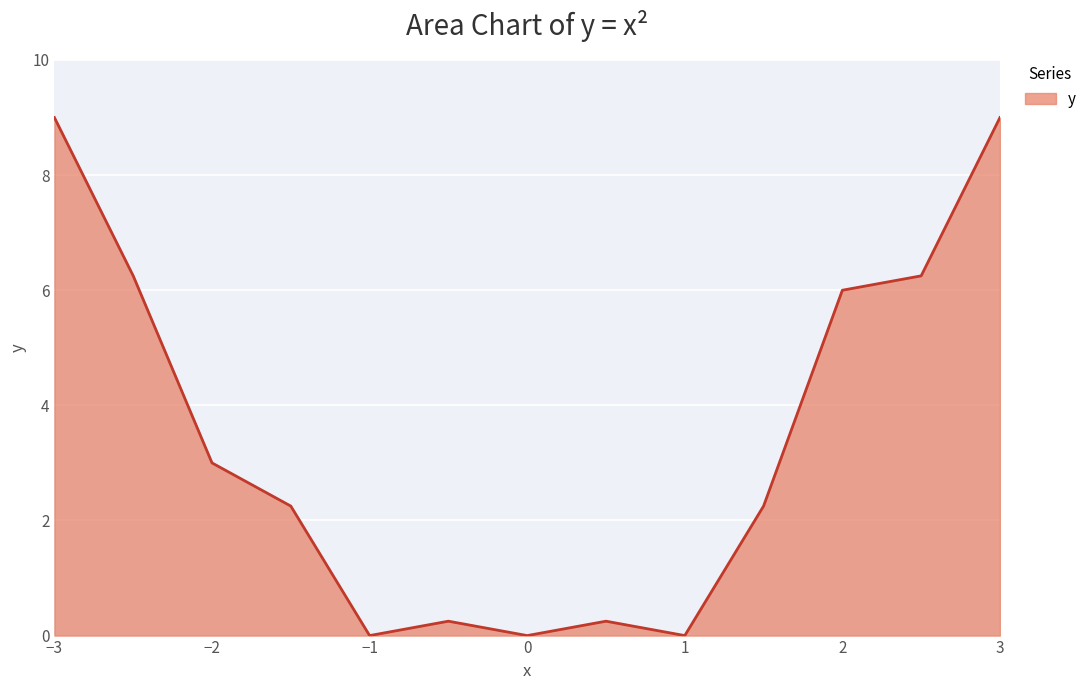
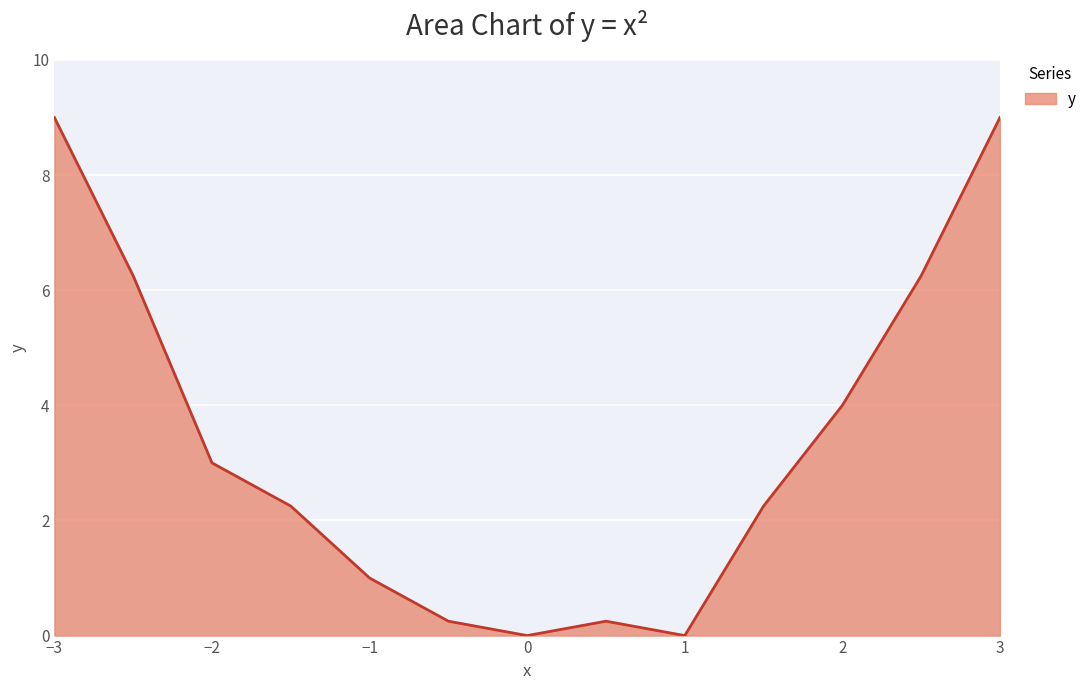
  {
    "−3": 9,
    "−2": 3,
-   "−1": 0,
+   "−1": 1,
    "0": 0,
    "1": 0,
-   "2": 6,
+   "2": 4,
    "3": 9
  }
